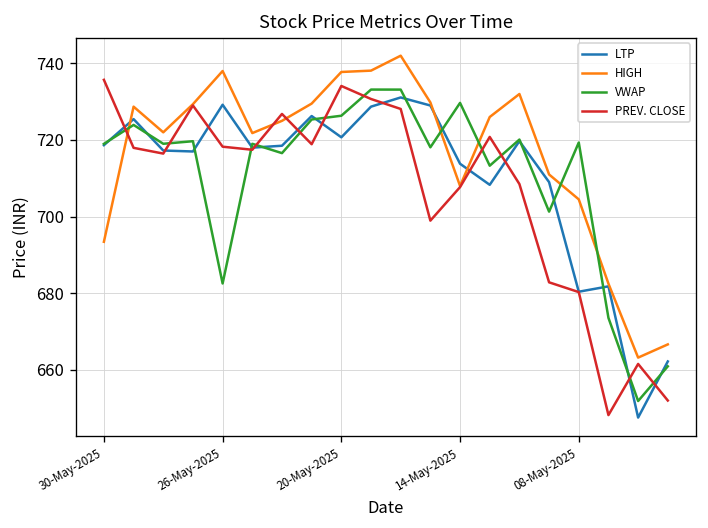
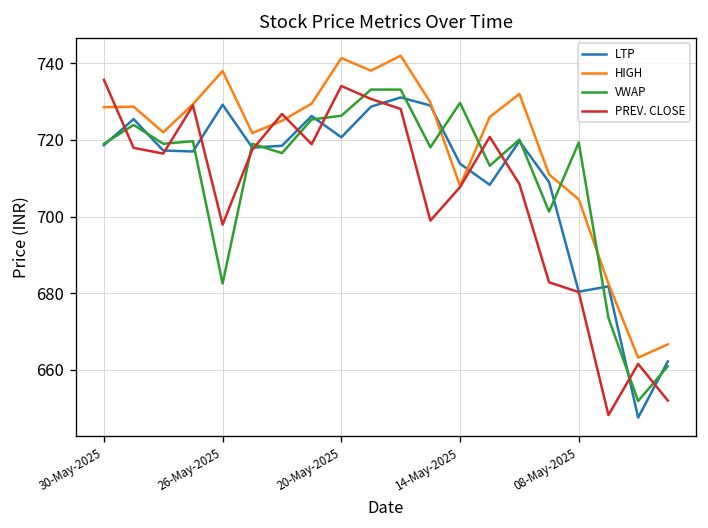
  {
    "LTP": {
      "26-May-2025": 729,
      "20-May-2025": 721,
      "14-May-2025": 714
    },
    "HIGH": {
-     "30-May-2025": 693,
+     "30-May-2025": 729,
      "26-May-2025": 738,
-     "20-May-2025": 738,
+     "20-May-2025": 741,
      "08-May-2025": 705
    },
    "VWAP": {
      "26-May-2025": 683,
      "20-May-2025": 726,
      "14-May-2025": 730,
      "08-May-2025": 719
    },
    "PREV. CLOSE": {
      "30-May-2025": 736,
-     "26-May-2025": 718,
+     "26-May-2025": 698,
      "20-May-2025": 734
    }
  }
